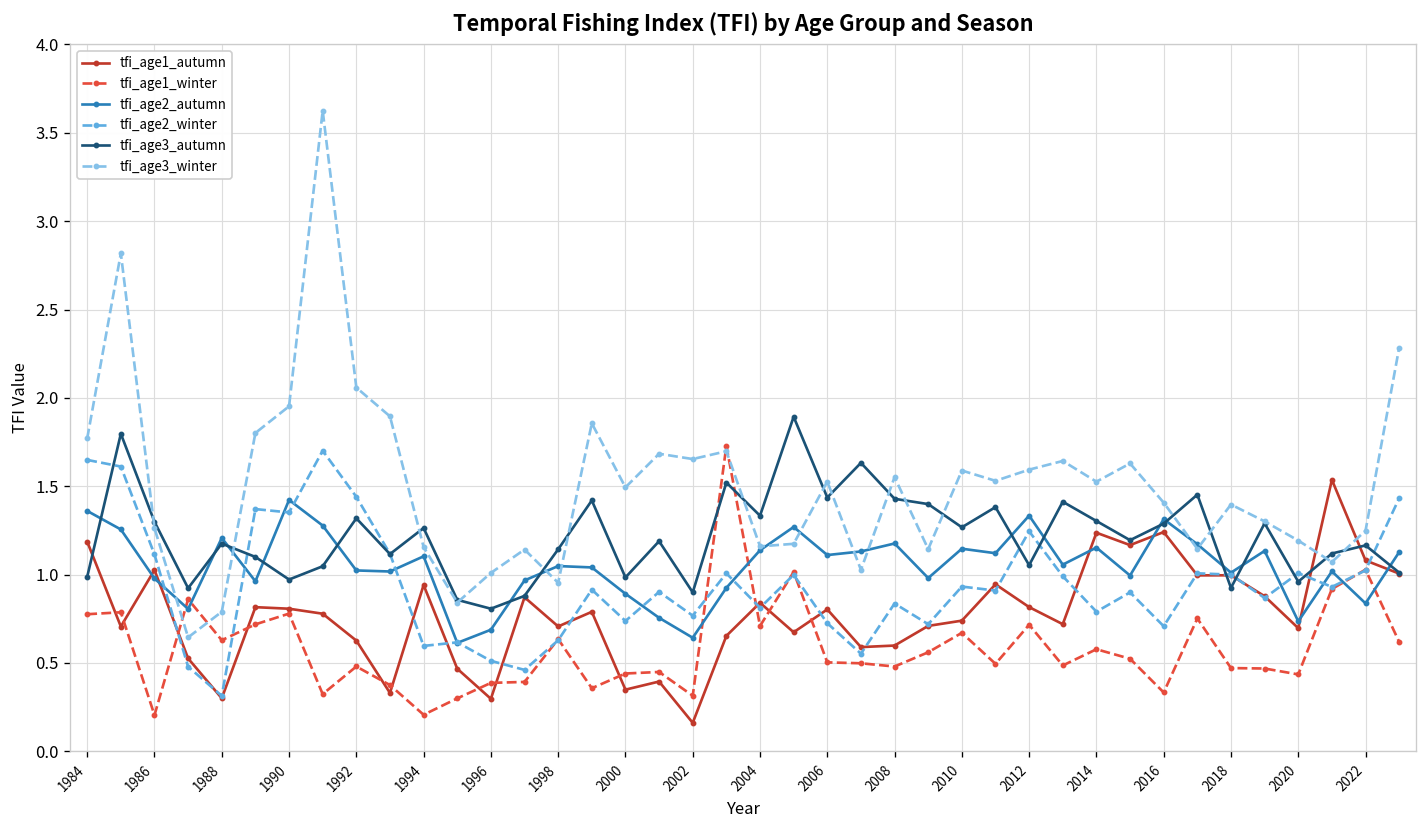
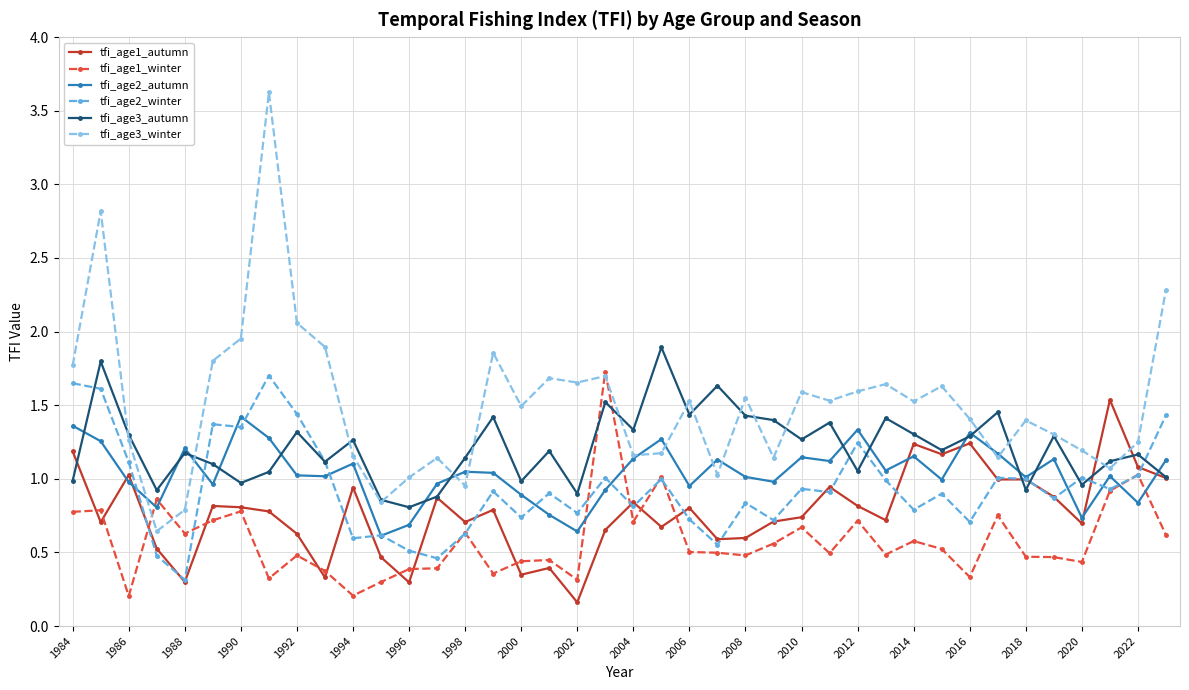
  {
    "tfi_age2_autumn": {
      "1984": 1.36,
      "1986": 0.98,
      "1988": 1.21,
      "1990": 1.42,
      "1992": 1.02,
      "1994": 1.10,
      "1996": 0.69,
      "1998": 1.05,
      "2000": 0.89,
      "2002": 0.64,
      "2004": 1.14,
-     "2006": 1.11,
-     "2008": 1.18,
+     "2006": 0.95,
+     "2008": 1.01,
      "2010": 1.15,
      "2012": 1.33,
      "2014": 1.15,
      "2016": 1.31,
      "2020": 0.74,
      "2022": 0.84
    },
    "tfi_age3_autumn": {
      "1984": 0.99,
      "1986": 1.30,
      "1988": 1.18,
      "1990": 0.97,
      "1992": 1.32,
      "1994": 1.26,
      "1996": 0.81,
      "1998": 1.14,
      "2000": 0.98,
      "2002": 0.90,
      "2004": 1.33,
      "2006": 1.44,
      "2008": 1.43,
      "2010": 1.27,
      "2012": 1.05,
      "2014": 1.30,
      "2016": 1.29,
      "2018": 0.92,
      "2020": 0.96,
      "2022": 1.17
    }
  }
